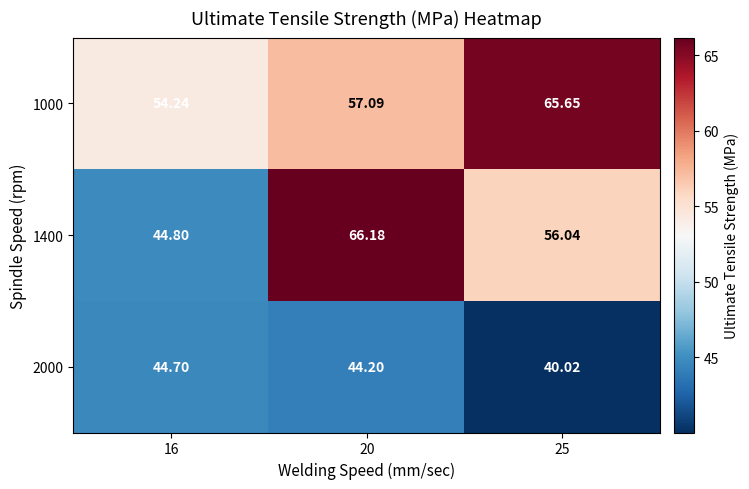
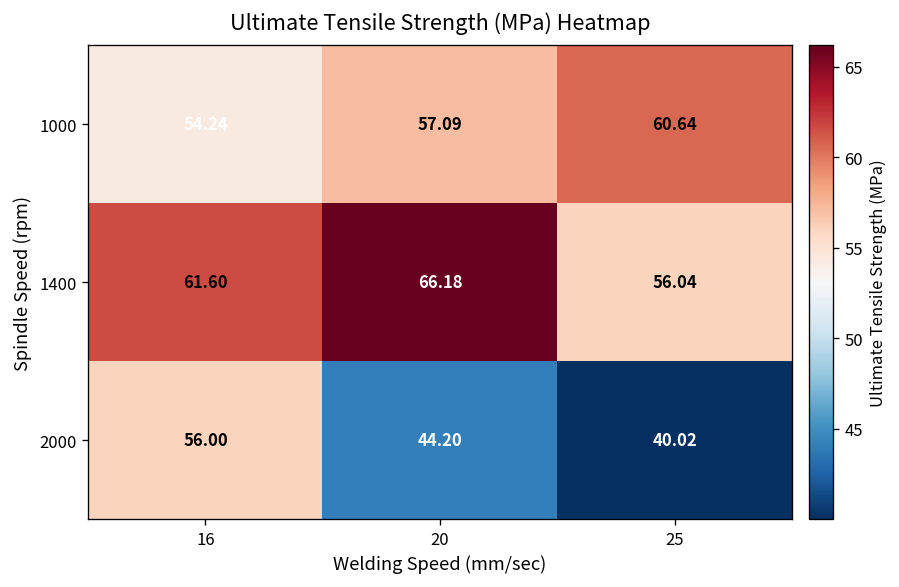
  {
    "1000": {
      "20": 57.09,
-     "25": 65.65
+     "25": 60.64
    },
    "1400": {
-     "16": 44.80,
+     "16": 61.60,
      "20": 66.18,
      "25": 56.04
    },
    "2000": {
-     "16": 44.70,
+     "16": 56.00,
      "20": 44.20,
      "25": 40.02
    }
  }
